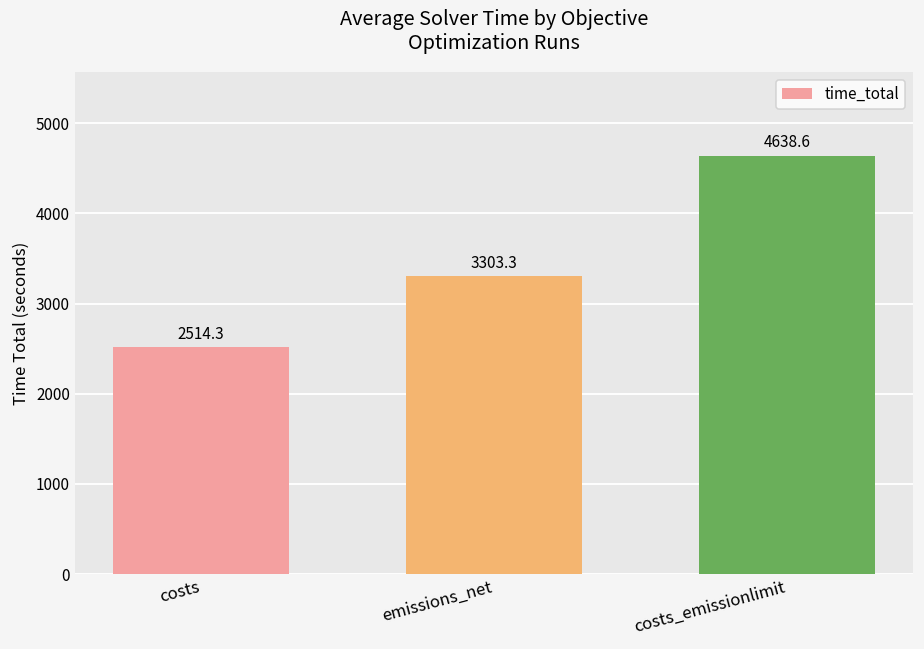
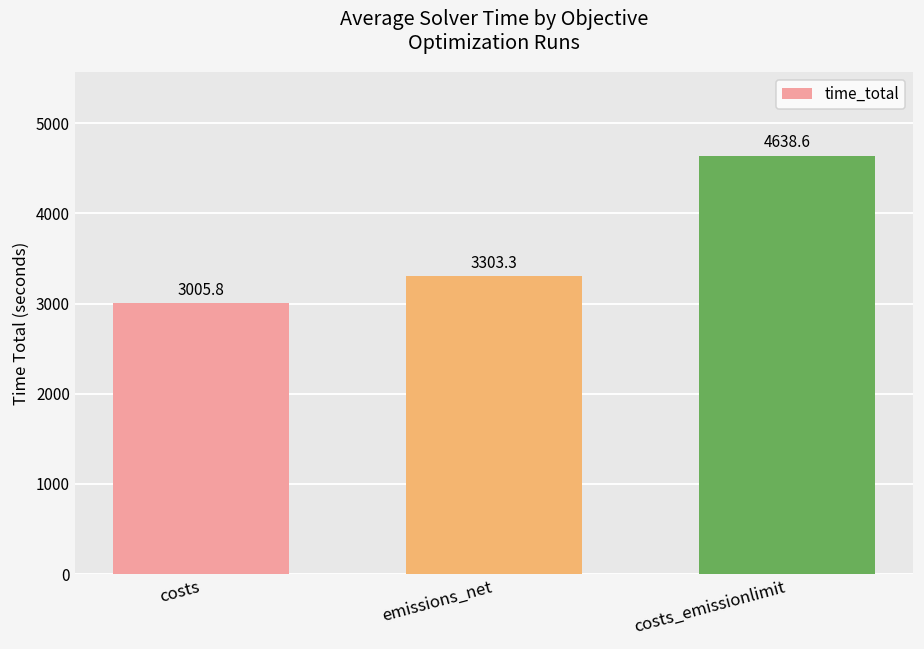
  {
-   "costs": 2514.3,
+   "costs": 3005.8,
    "emissions_net": 3303.3,
    "costs_emissionlimit": 4638.6
  }
